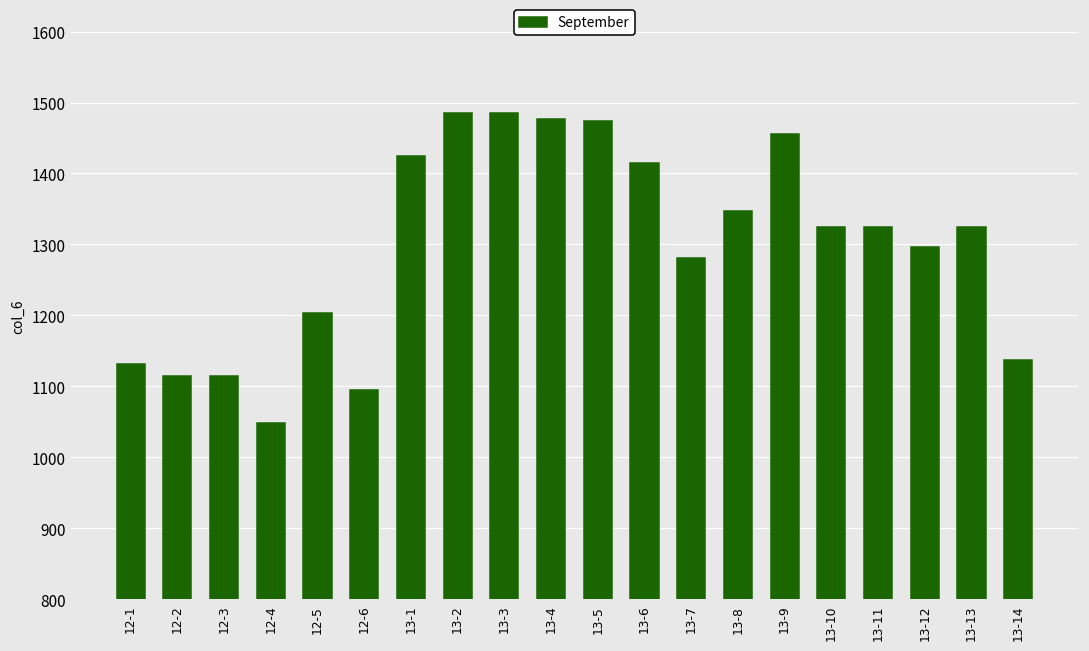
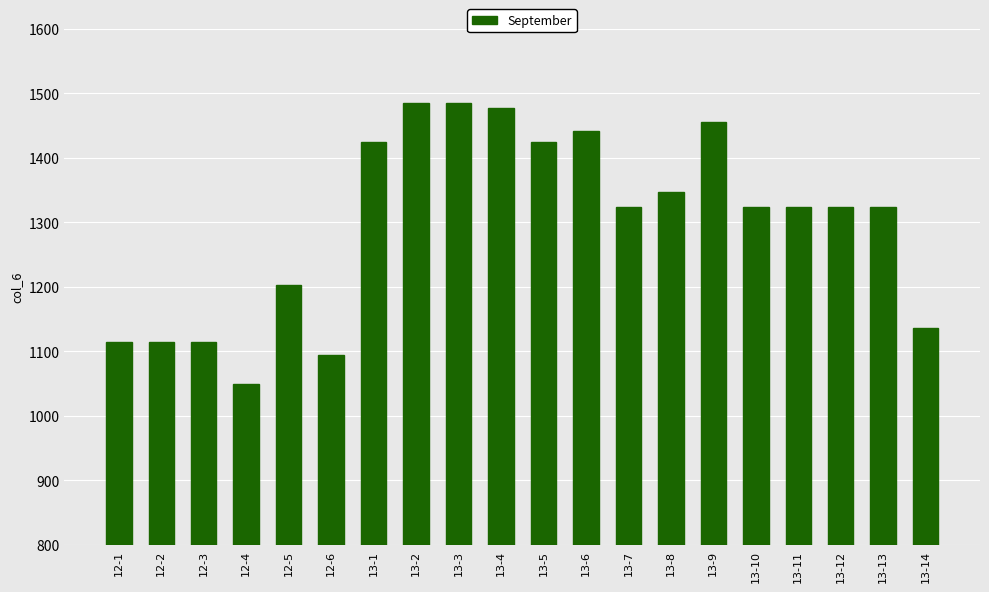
  {
-   "12-1": 1130,
+   "12-1": 1120,
    "12-2": 1120,
    "12-3": 1120,
    "12-4": 1050,
    "12-5": 1200,
    "12-6": 1100,
    "13-1": 1420,
    "13-2": 1490,
    "13-3": 1490,
    "13-4": 1480,
-   "13-5": 1470,
-   "13-6": 1420,
-   "13-7": 1280,
+   "13-5": 1420,
+   "13-6": 1440,
+   "13-7": 1320,
    "13-8": 1350,
    "13-9": 1460,
    "13-10": 1320,
    "13-11": 1320,
-   "13-12": 1300,
+   "13-12": 1320,
    "13-13": 1320,
    "13-14": 1140
  }
